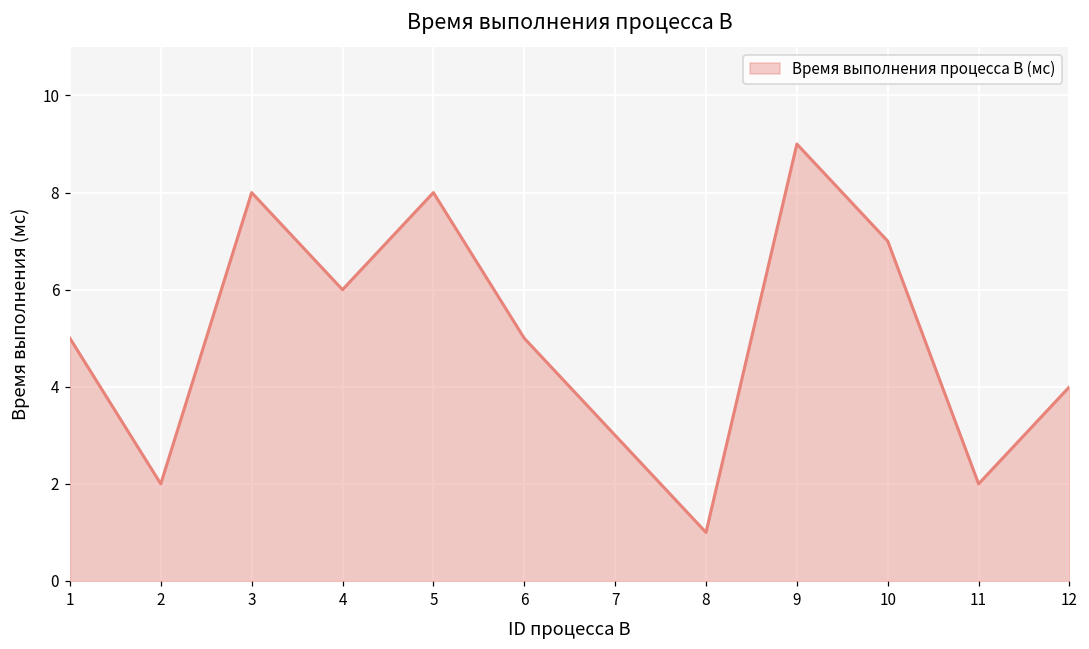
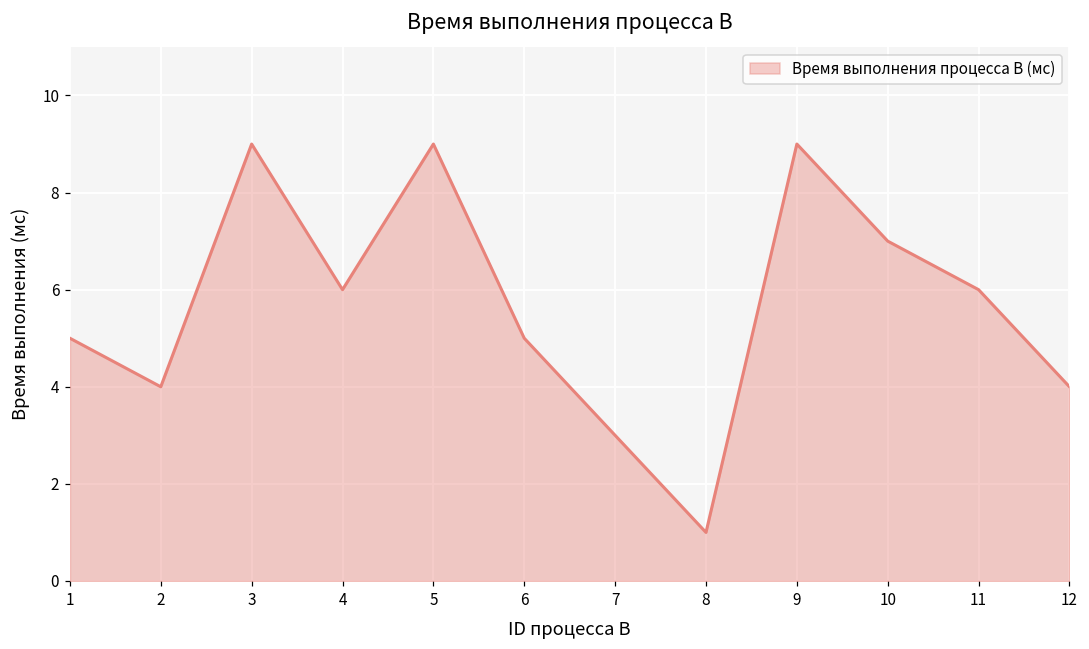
  {
    "1": 5,
-   "2": 2,
-   "3": 8,
+   "2": 4,
+   "3": 9,
    "4": 6,
-   "5": 8,
+   "5": 9,
    "6": 5,
    "7": 3,
    "8": 1,
    "9": 9,
    "10": 7,
-   "11": 2,
+   "11": 6,
    "12": 4
  }
